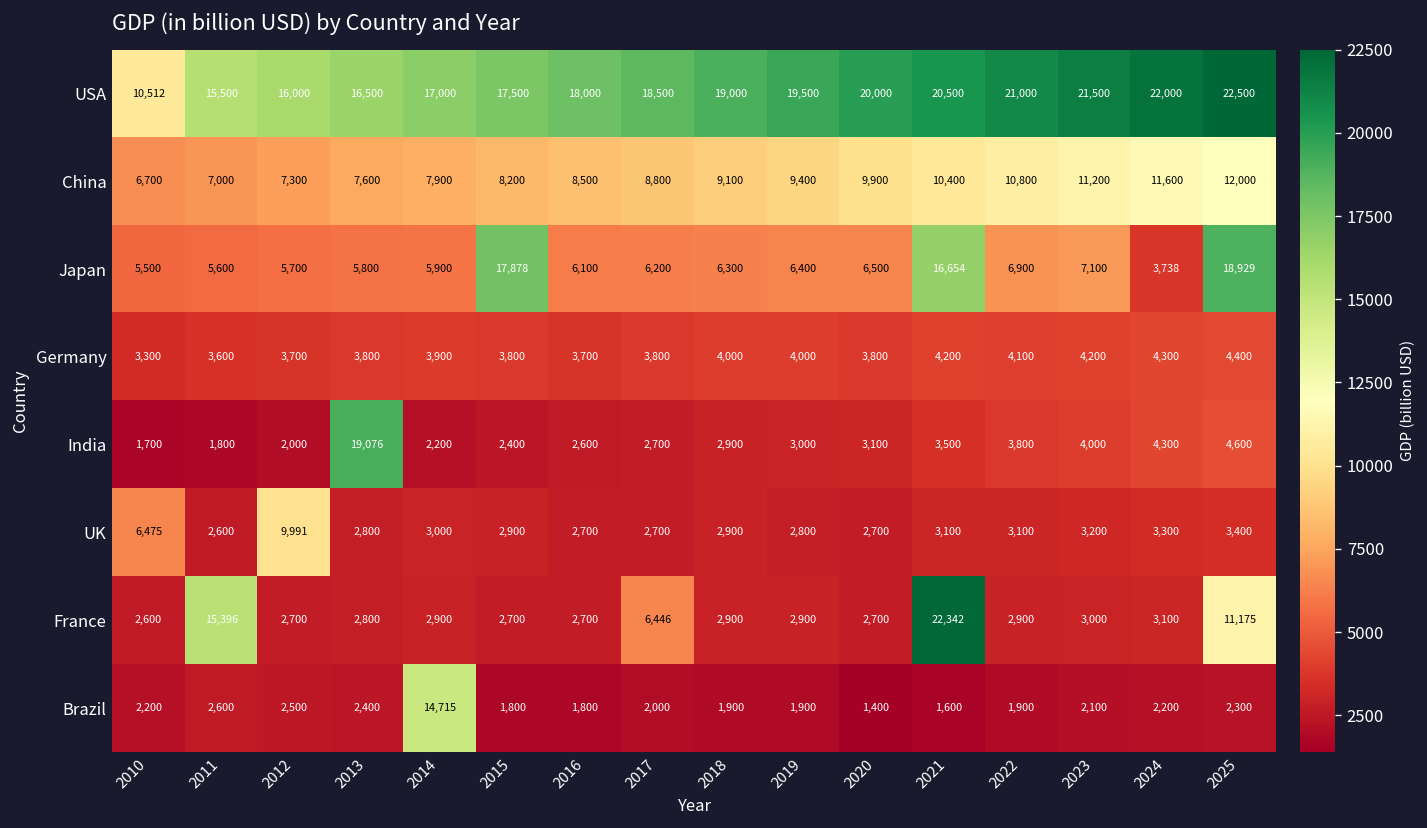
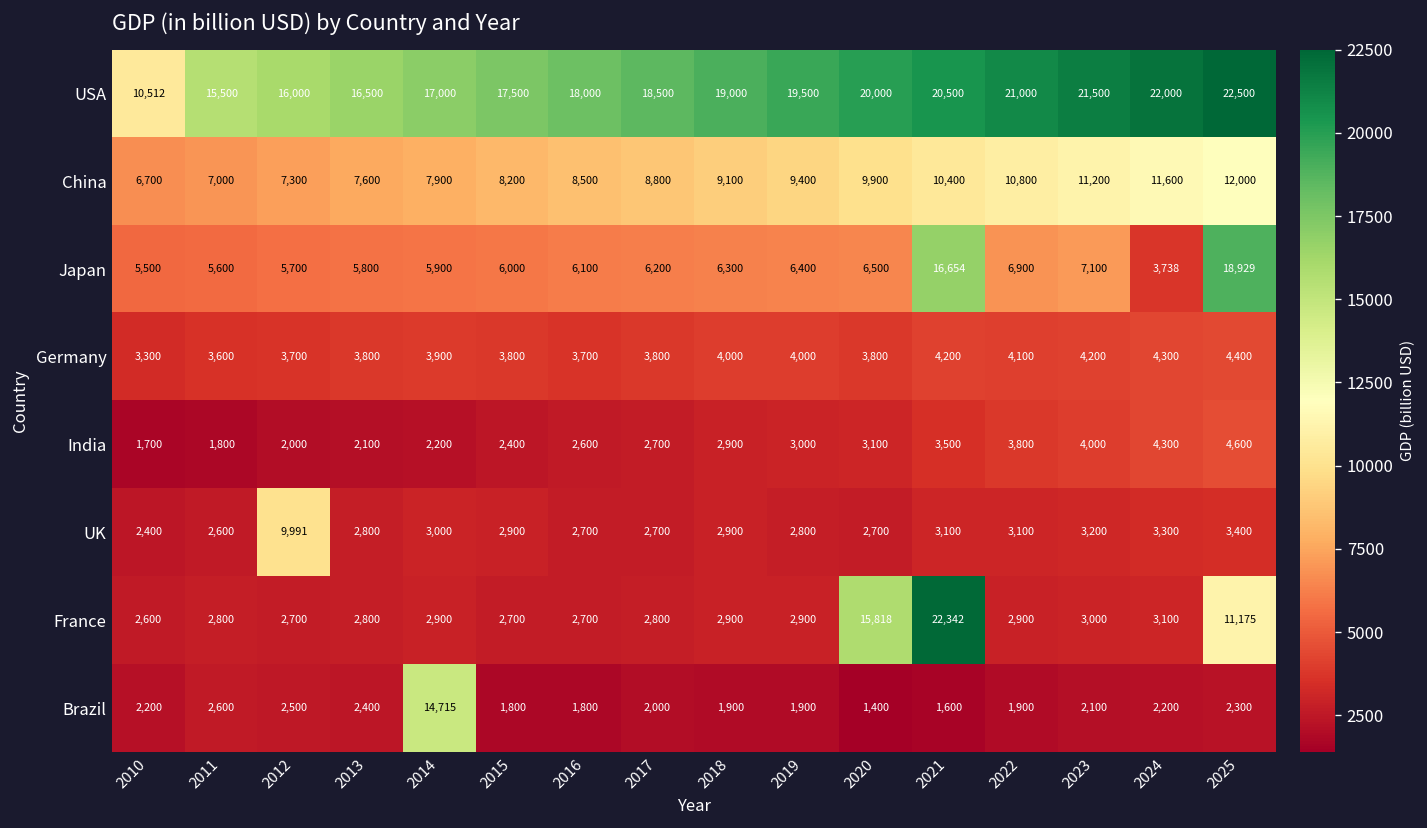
  {
    "USA": {
      "2010": "10,512",
      "2011": "15,500",
      "2012": "16,000",
      "2013": "16,500",
      "2014": "17,000",
      "2015": "17,500",
      "2016": "18,000",
      "2017": "18,500",
      "2018": "19,000",
      "2019": "19,500",
      "2020": "20,000",
      "2021": "20,500",
      "2022": "21,000",
      "2023": "21,500",
      "2024": "22,000",
      "2025": "22,500"
    },
    "China": {
      "2010": "6,700",
      "2011": "7,000",
      "2012": "7,300",
      "2013": "7,600",
      "2014": "7,900",
      "2015": "8,200",
      "2016": "8,500",
      "2017": "8,800",
      "2018": "9,100",
      "2019": "9,400",
      "2020": "9,900",
      "2021": "10,400",
      "2022": "10,800",
      "2023": "11,200",
      "2024": "11,600",
      "2025": "12,000"
    },
    "Japan": {
      "2010": "5,500",
      "2011": "5,600",
      "2012": "5,700",
      "2013": "5,800",
      "2014": "5,900",
-     "2015": "17,878",
+     "2015": "6,000",
      "2016": "6,100",
      "2017": "6,200",
      "2018": "6,300",
      "2019": "6,400",
      "2020": "6,500",
      "2021": "16,654",
      "2022": "6,900",
      "2023": "7,100",
      "2024": "3,738",
      "2025": "18,929"
    },
    "Germany": {
      "2010": "3,300",
      "2011": "3,600",
      "2012": "3,700",
      "2013": "3,800",
      "2014": "3,900",
      "2015": "3,800",
      "2016": "3,700",
      "2017": "3,800",
      "2018": "4,000",
      "2019": "4,000",
      "2020": "3,800",
      "2021": "4,200",
      "2022": "4,100",
      "2023": "4,200",
      "2024": "4,300",
      "2025": "4,400"
    },
    "India": {
      "2010": "1,700",
      "2011": "1,800",
      "2012": "2,000",
-     "2013": "19,076",
+     "2013": "2,100",
      "2014": "2,200",
      "2015": "2,400",
      "2016": "2,600",
      "2017": "2,700",
      "2018": "2,900",
      "2019": "3,000",
      "2020": "3,100",
      "2021": "3,500",
      "2022": "3,800",
      "2023": "4,000",
      "2024": "4,300",
      "2025": "4,600"
    },
    "UK": {
-     "2010": "6,475",
+     "2010": "2,400",
      "2011": "2,600",
      "2012": "9,991",
      "2013": "2,800",
      "2014": "3,000",
      "2015": "2,900",
      "2016": "2,700",
      "2017": "2,700",
      "2018": "2,900",
      "2019": "2,800",
      "2020": "2,700",
      "2021": "3,100",
      "2022": "3,100",
      "2023": "3,200",
      "2024": "3,300",
      "2025": "3,400"
    },
    "France": {
      "2010": "2,600",
-     "2011": "15,396",
+     "2011": "2,800",
      "2012": "2,700",
      "2013": "2,800",
      "2014": "2,900",
      "2015": "2,700",
      "2016": "2,700",
-     "2017": "6,446",
+     "2017": "2,800",
      "2018": "2,900",
      "2019": "2,900",
-     "2020": "2,700",
+     "2020": "15,818",
      "2021": "22,342",
      "2022": "2,900",
      "2023": "3,000",
      "2024": "3,100",
      "2025": "11,175"
    },
    "Brazil": {
      "2010": "2,200",
      "2011": "2,600",
      "2012": "2,500",
      "2013": "2,400",
      "2014": "14,715",
      "2015": "1,800",
      "2016": "1,800",
      "2017": "2,000",
      "2018": "1,900",
      "2019": "1,900",
      "2020": "1,400",
      "2021": "1,600",
      "2022": "1,900",
      "2023": "2,100",
      "2024": "2,200",
      "2025": "2,300"
    }
  }
